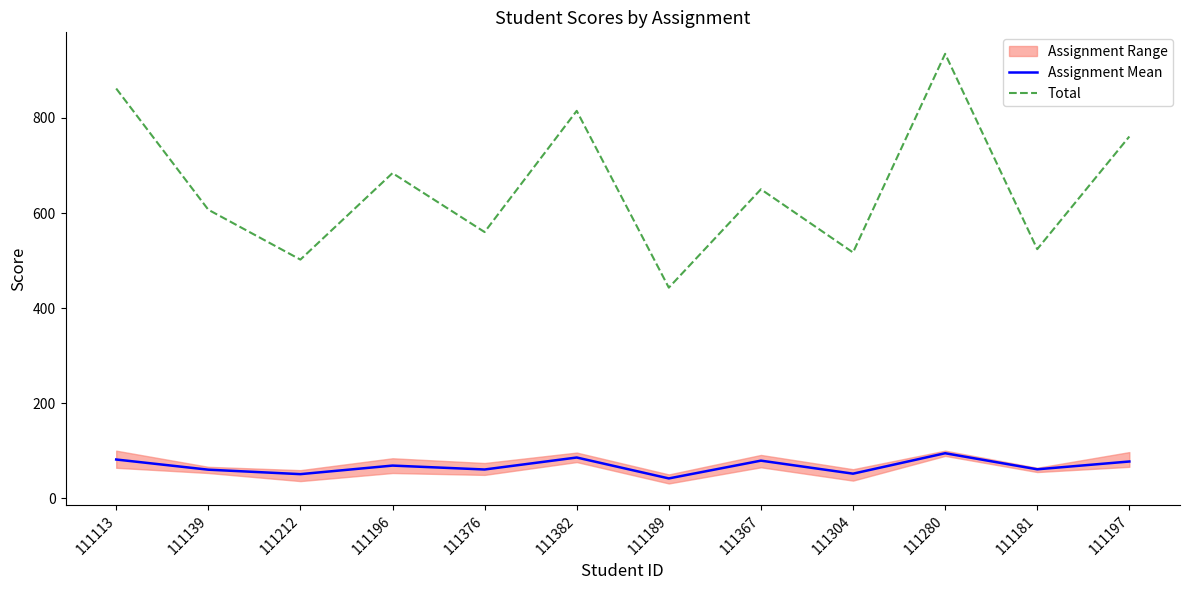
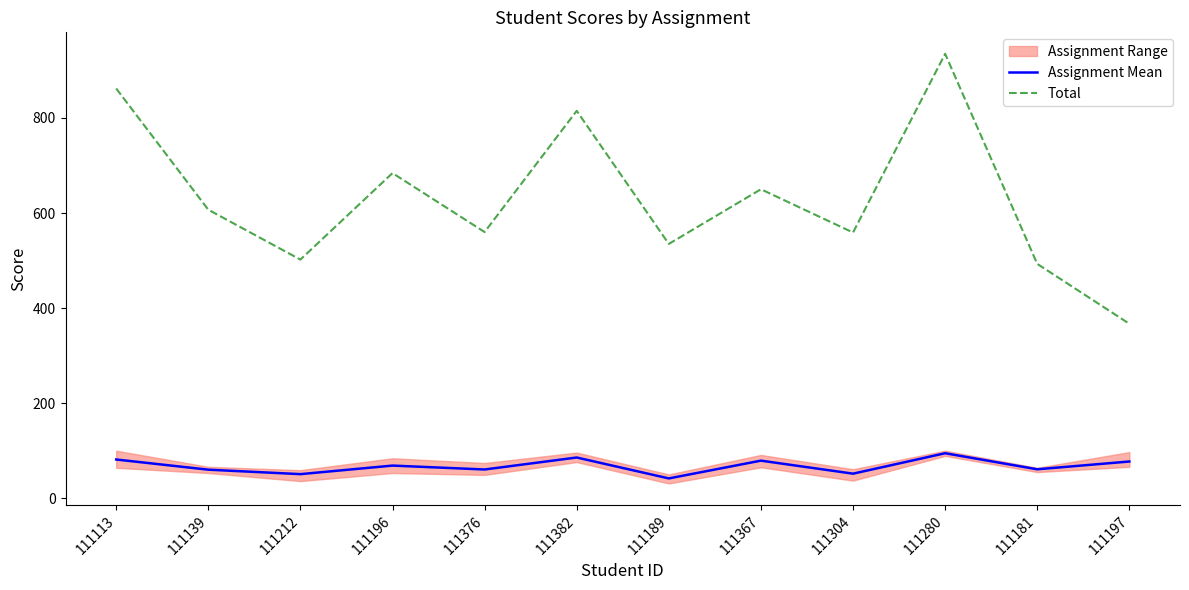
  {
    "Assignment Mean": {
      "111113": 80,
      "111139": 60,
      "111212": 50,
      "111196": 70,
      "111376": 60,
      "111382": 90,
      "111189": 40,
      "111367": 80,
      "111304": 50,
      "111197": 80
    },
    "Total": {
      "111113": 860,
      "111139": 610,
      "111212": 500,
      "111196": 680,
      "111376": 560,
      "111382": 820,
-     "111189": 440,
+     "111189": 540,
      "111367": 650,
-     "111304": 520,
+     "111304": 560,
      "111280": 940,
-     "111181": 520,
-     "111197": 760
+     "111181": 490,
+     "111197": 370
    }
  }
